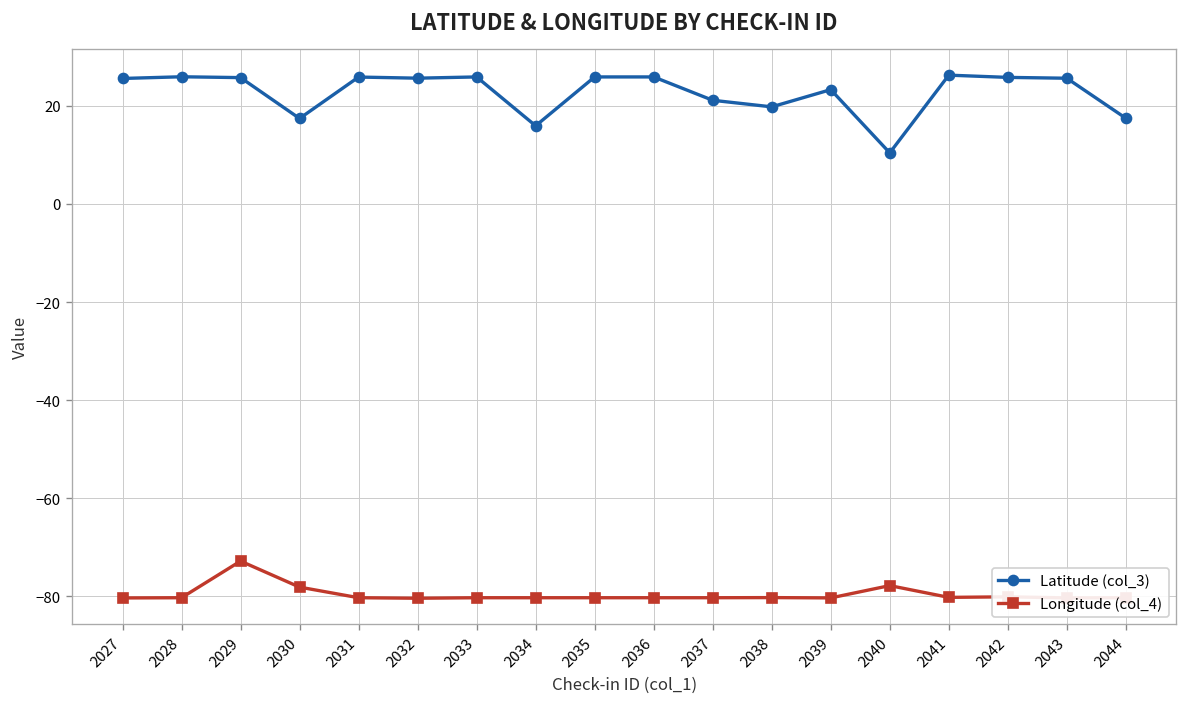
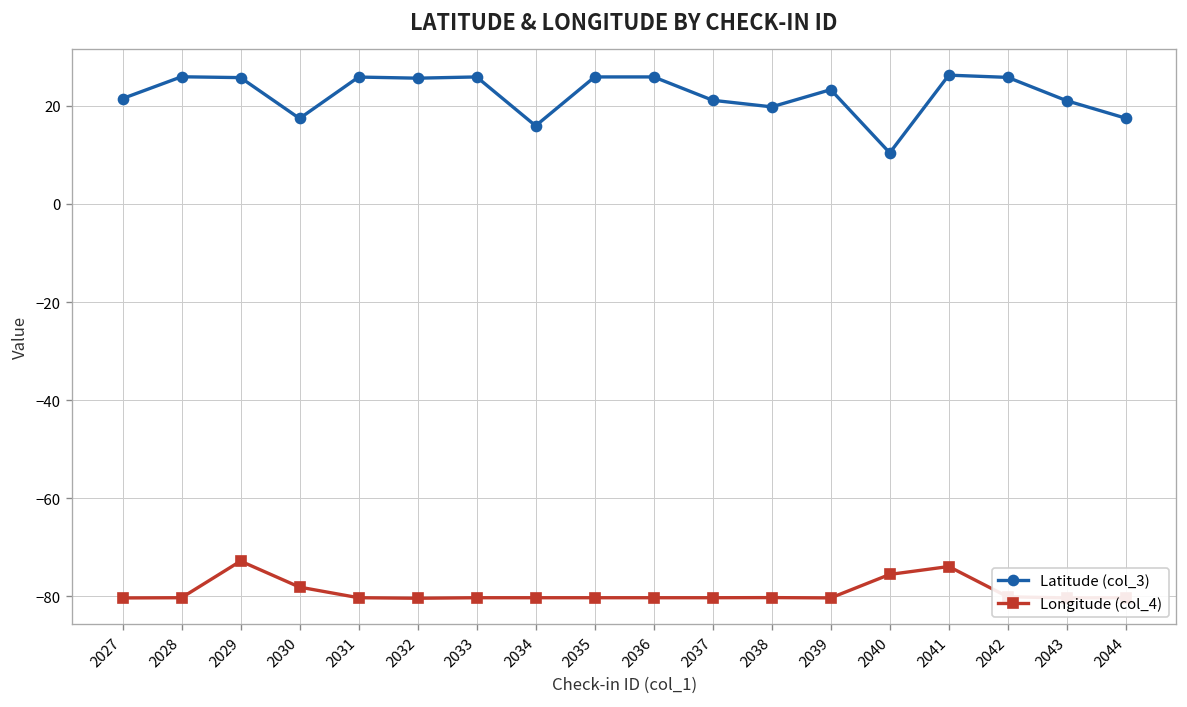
  {
    "Latitude (col_3)": {
-     "2027": 26,
+     "2027": 21,
      "2028": 26,
      "2029": 26,
      "2030": 17,
      "2031": 26,
      "2032": 26,
      "2033": 26,
      "2034": 16,
      "2035": 26,
      "2036": 26,
      "2037": 21,
      "2038": 20,
      "2039": 23,
      "2040": 10,
      "2041": 26,
      "2042": 26,
-     "2043": 26,
+     "2043": 21,
      "2044": 17
    },
    "Longitude (col_4)": {
      "2027": -80,
      "2028": -80,
      "2029": -73,
      "2030": -78,
      "2031": -80,
      "2032": -80,
      "2033": -80,
      "2034": -80,
      "2035": -80,
      "2036": -80,
      "2037": -80,
      "2038": -80,
      "2039": -80,
-     "2040": -78,
-     "2041": -80
+     "2040": -76,
+     "2041": -74
    }
  }
